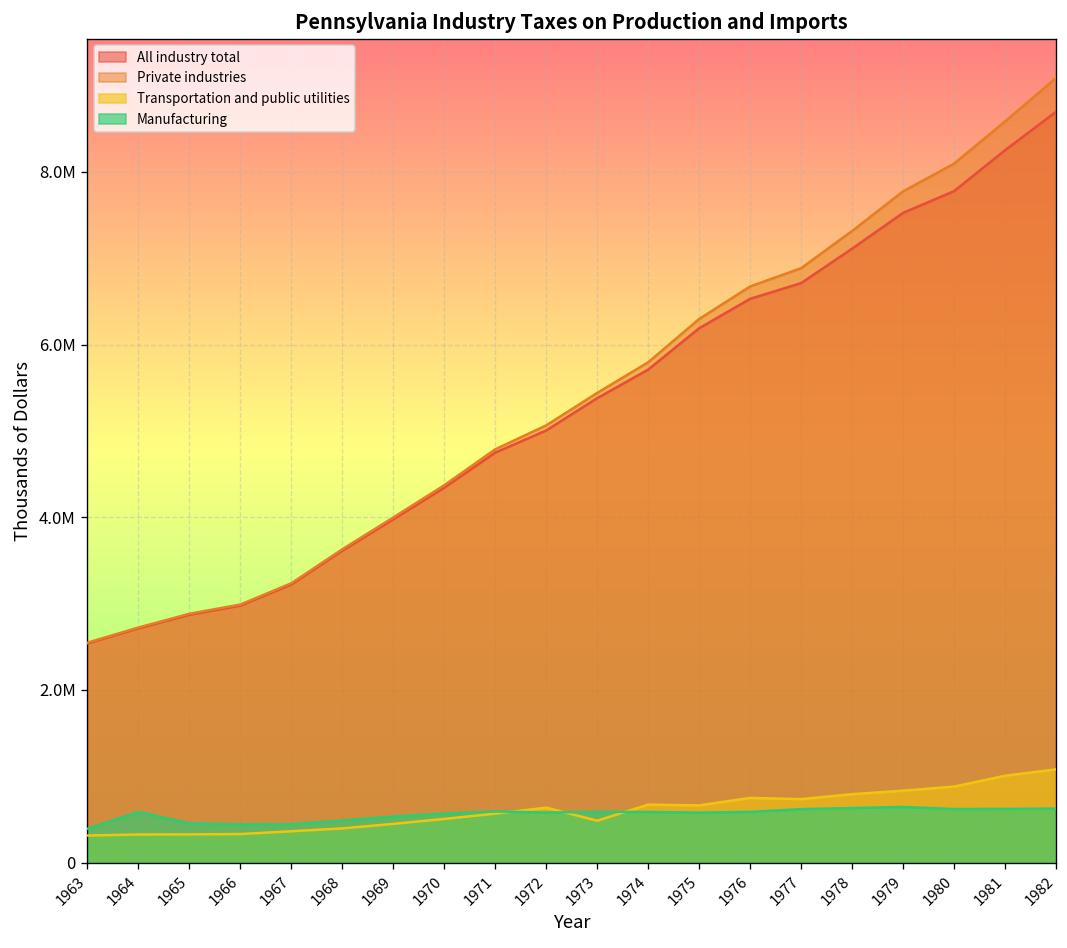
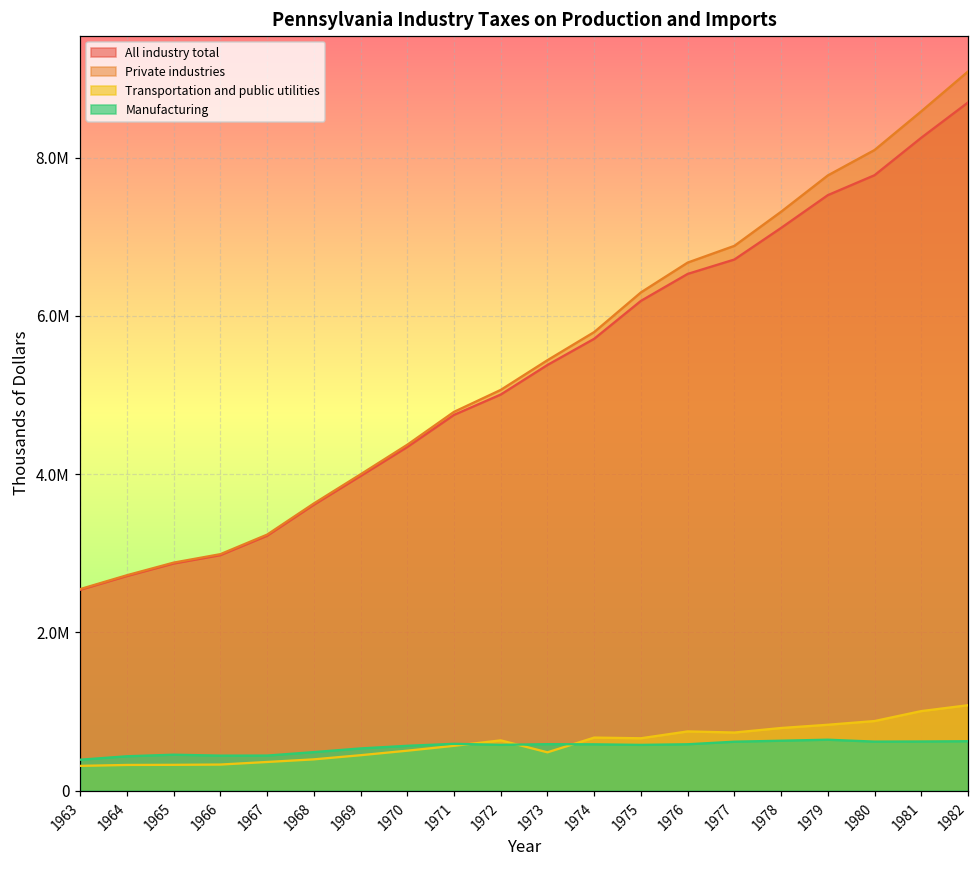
  {
    "Transportation and public utilities": {
      "1963": 300000,
      "1964": 300000,
      "1965": 300000,
      "1966": 300000,
      "1967": 400000,
      "1968": 400000,
      "1969": 400000,
      "1970": 500000,
      "1972": 600000,
      "1973": 500000,
      "1974": 700000,
      "1975": 700000,
      "1976": 700000,
      "1977": 700000,
      "1978": 800000,
      "1979": 800000,
      "1980": 900000,
      "1981": 1000000,
      "1982": 1100000
    },
    "Manufacturing": {
      "1963": 400000,
-     "1964": 600000,
+     "1964": 400000,
      "1965": 500000,
      "1966": 400000,
      "1967": 400000,
      "1968": 500000,
      "1969": 500000,
      "1970": 600000,
      "1972": 600000,
      "1973": 600000,
      "1974": 600000,
      "1975": 600000,
      "1976": 600000,
      "1977": 600000,
      "1978": 600000,
      "1979": 600000,
      "1980": 600000,
      "1981": 600000,
      "1982": 600000
    }
  }
